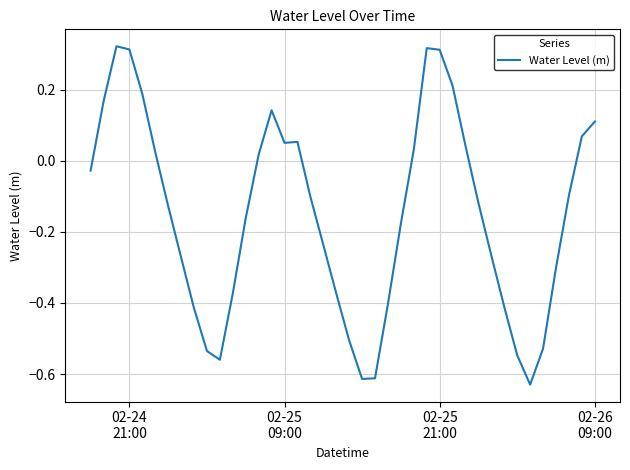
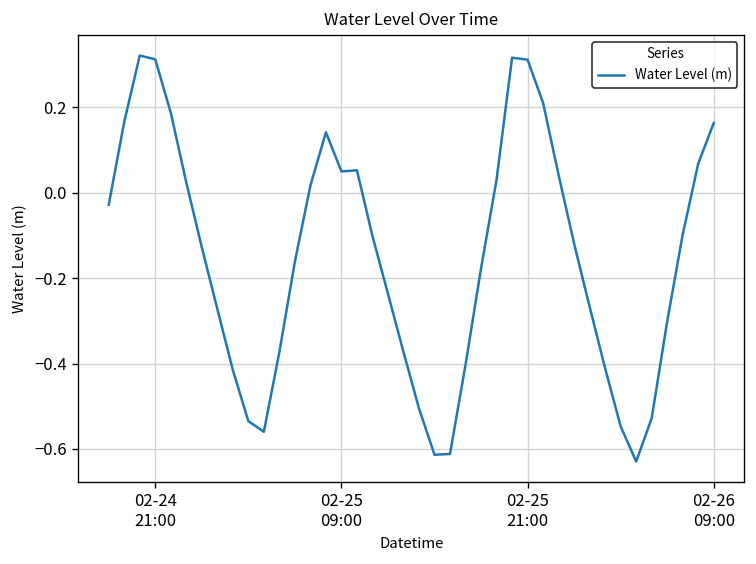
  {
    "02-24 21:00": 0.31,
    "02-25 09:00": 0.05,
    "02-25 21:00": 0.31,
-   "02-26 09:00": 0.11
+   "02-26 09:00": 0.16
  }
